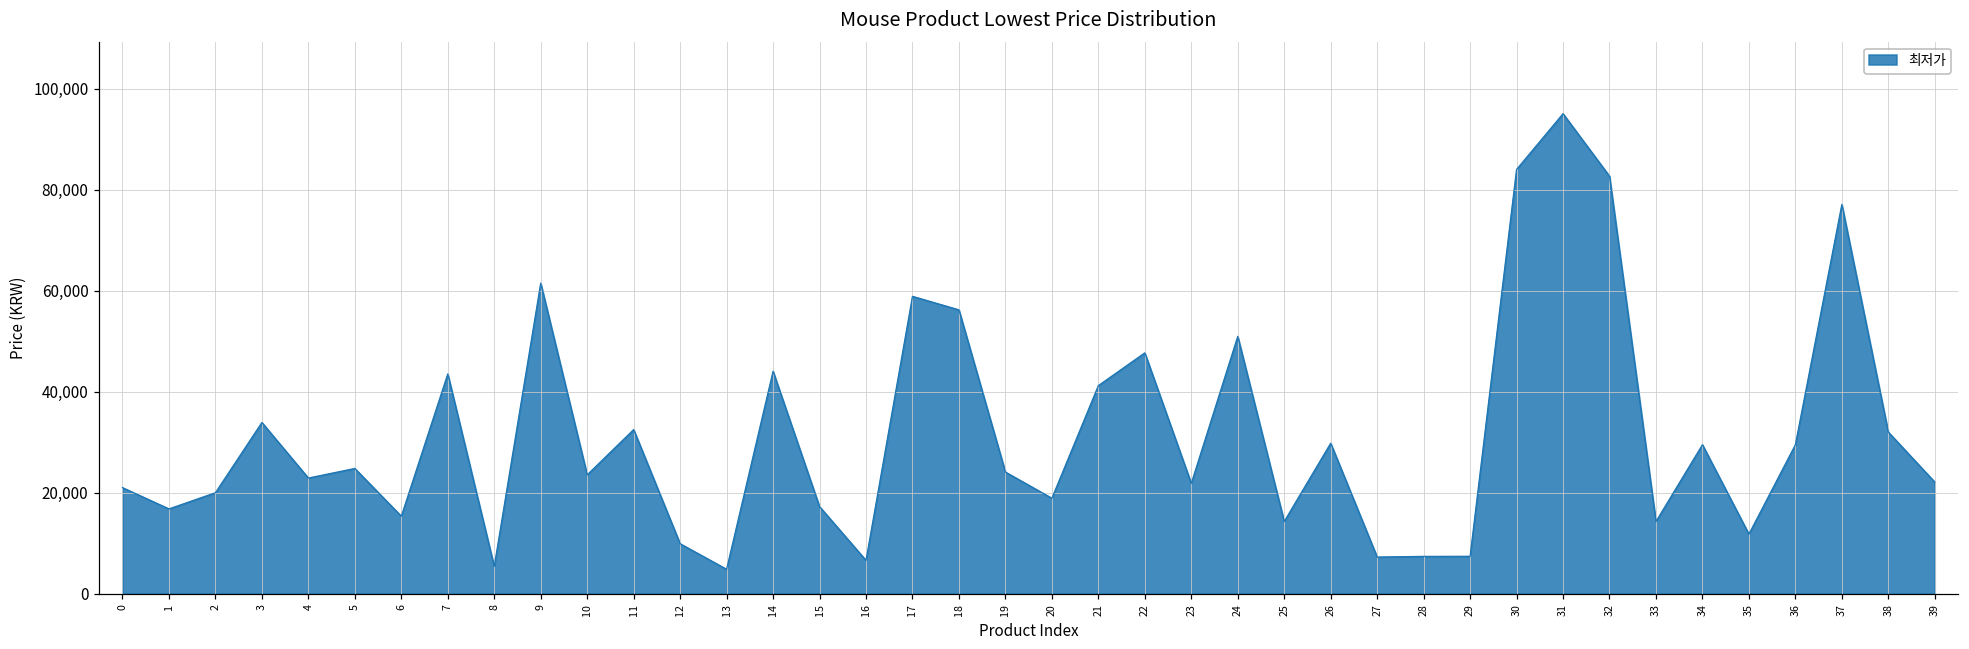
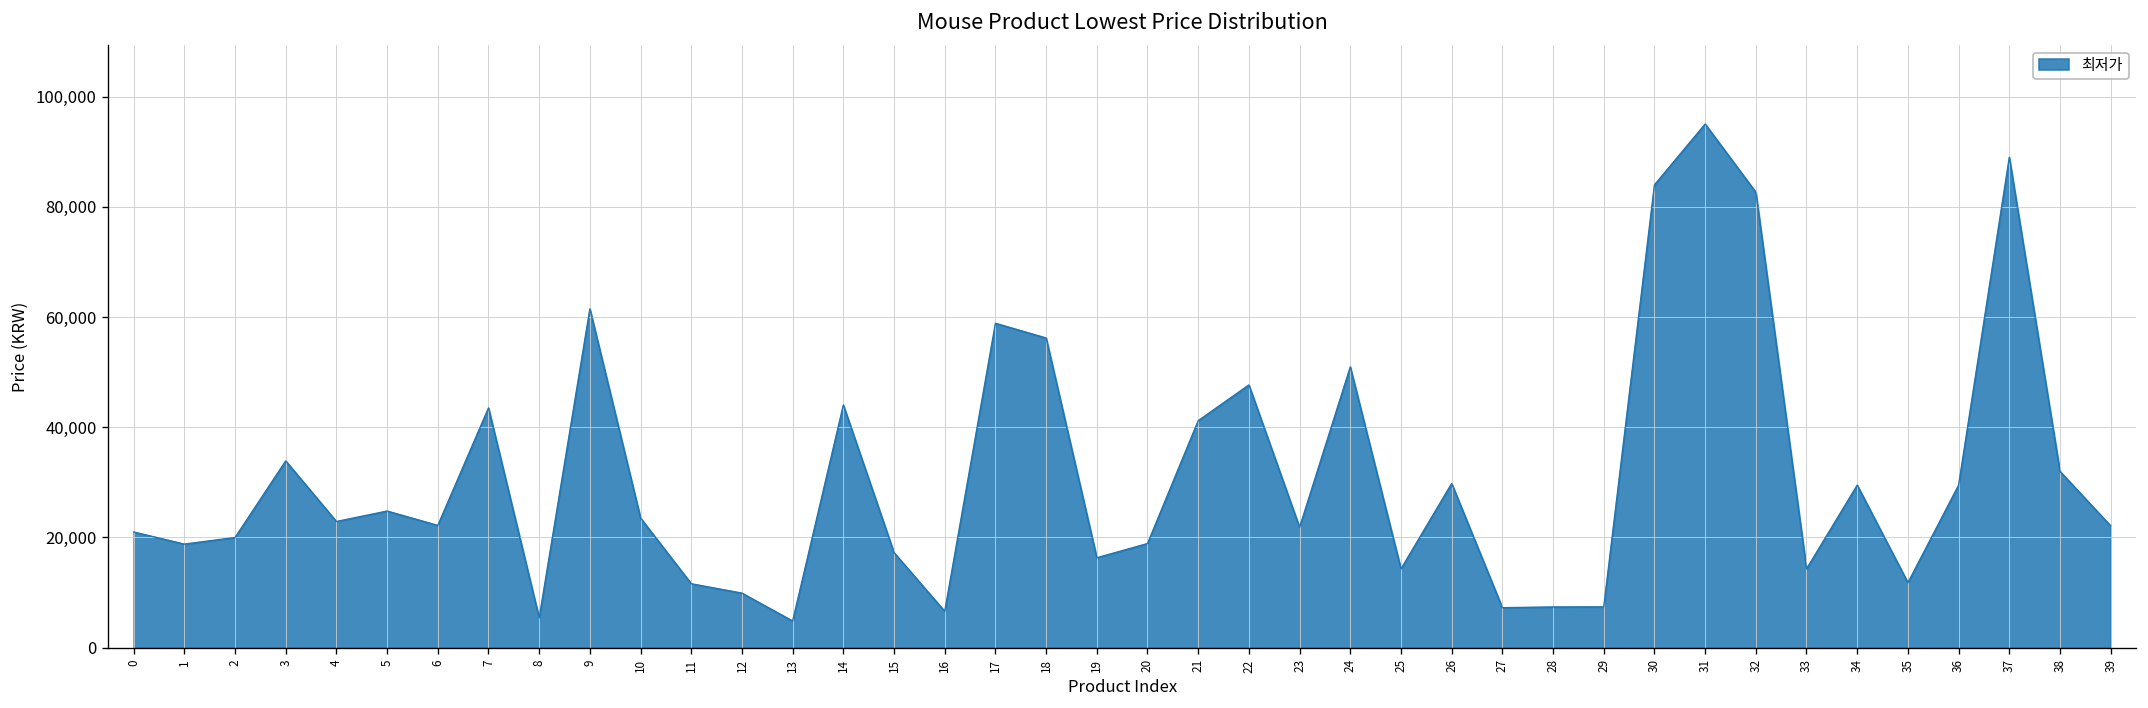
  {
    "0": "21,000",
-   "1": "17,000",
+   "1": "19,000",
    "2": "20,000",
    "3": "34,000",
    "4": "23,000",
    "5": "25,000",
-   "6": "15,000",
+   "6": "22,000",
    "7": "44,000",
    "8": "5,000",
    "9": "62,000",
    "10": "24,000",
-   "11": "33,000",
+   "11": "12,000",
    "12": "10,000",
    "13": "5,000",
    "14": "44,000",
    "15": "17,000",
    "16": "7,000",
    "17": "59,000",
    "18": "56,000",
-   "19": "24,000",
+   "19": "16,000",
    "20": "19,000",
    "21": "41,000",
    "22": "48,000",
    "23": "22,000",
    "24": "51,000",
    "25": "14,000",
    "26": "30,000",
    "27": "7,000",
    "28": "7,000",
    "29": "7,000",
    "30": "84,000",
    "31": "95,000",
    "32": "83,000",
    "33": "14,000",
    "34": "30,000",
    "35": "12,000",
    "36": "29,000",
-   "37": "77,000",
+   "37": "89,000",
    "38": "32,000",
    "39": "22,000"
  }
